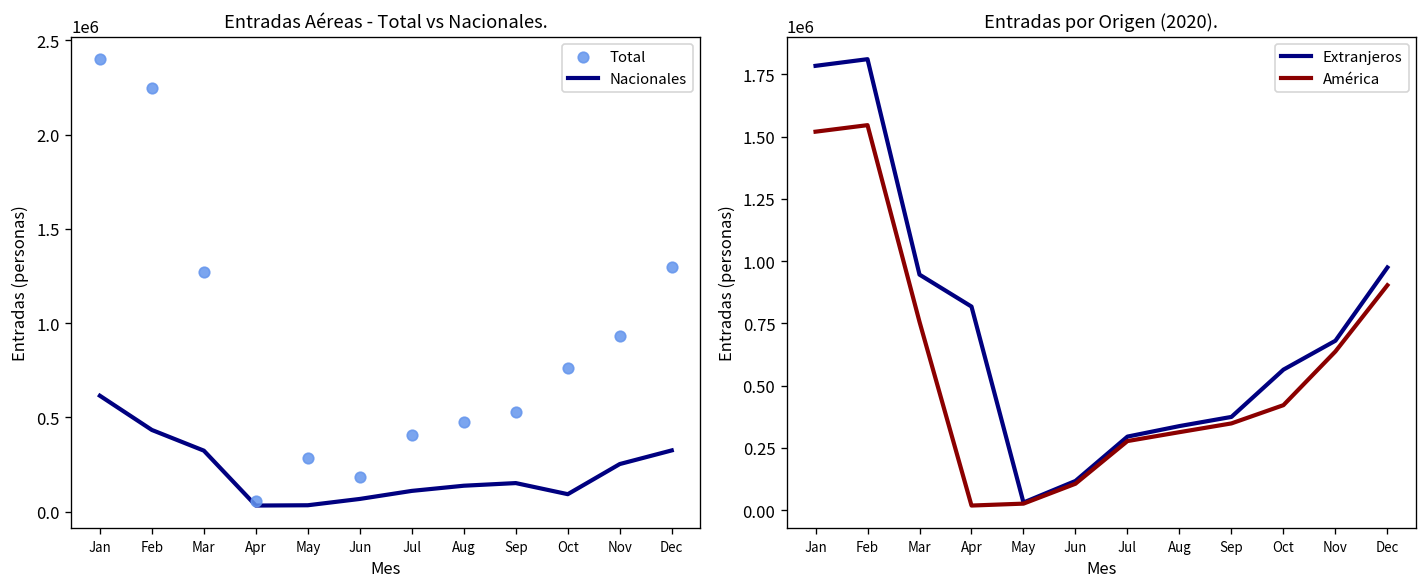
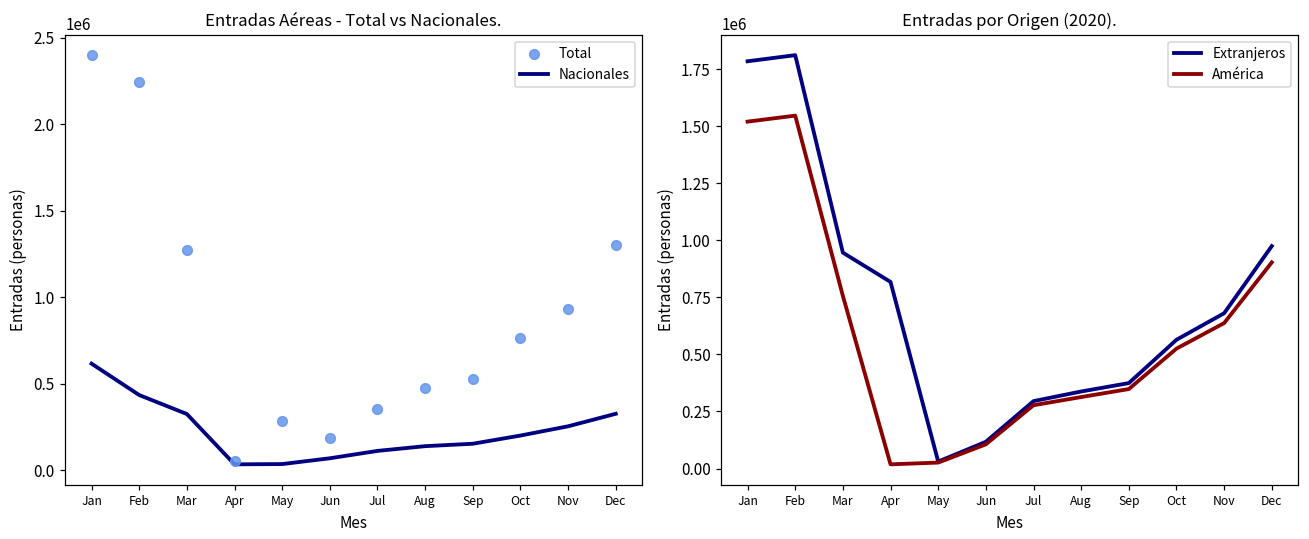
  {
    "Entradas Aéreas - Total vs Nacionales.": {
      "Nacionales": {
        "Jan": 620000,
        "Feb": 430000,
        "Mar": 320000,
        "Apr": 30000,
        "May": 30000,
        "Jun": 70000,
        "Jul": 110000,
        "Aug": 140000,
        "Sep": 150000,
-       "Oct": 90000,
+       "Oct": 200000,
        "Nov": 250000,
        "Dec": 330000
      },
      "Total": {
-       "Jul": 410000
+       "Jul": 350000
      }
    },
    "Entradas por Origen (2020).": {
      "Extranjeros": {
        "Jan": 1780000,
        "Feb": 1810000,
        "Mar": 950000,
        "Apr": 820000,
        "Jul": 300000,
        "Aug": 340000,
        "Sep": 370000,
        "Oct": 560000,
        "Nov": 680000,
        "Dec": 970000
      },
      "América": {
        "Jan": 1520000,
        "Feb": 1550000,
        "Mar": 760000,
        "Apr": 20000,
        "Jul": 280000,
        "Aug": 310000,
        "Sep": 350000,
-       "Oct": 420000,
+       "Oct": 530000,
        "Nov": 640000,
        "Dec": 900000
      }
    }
  }
